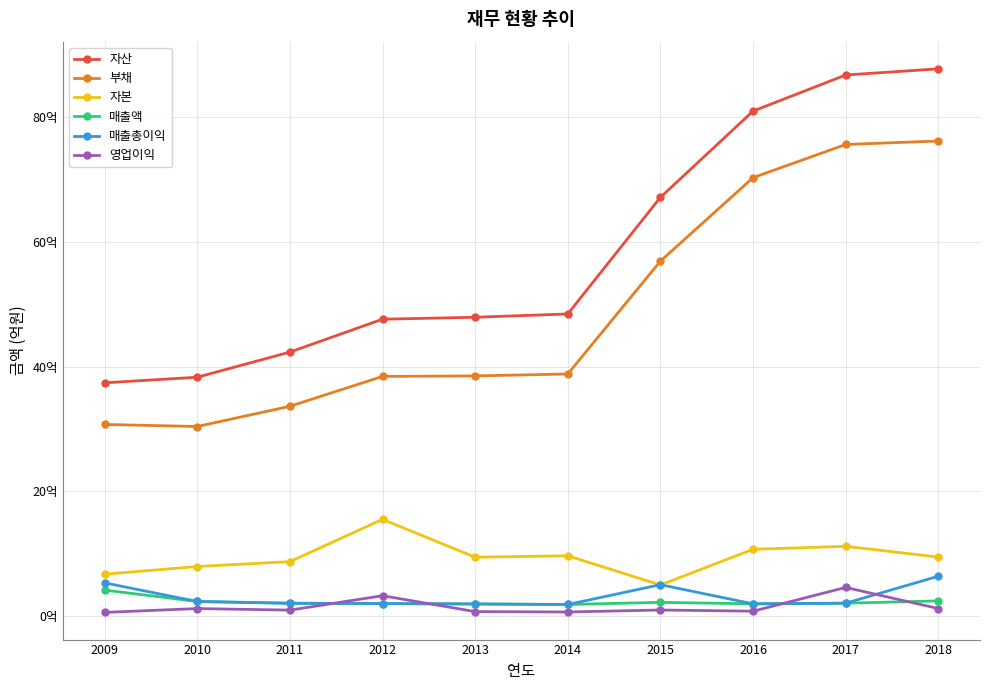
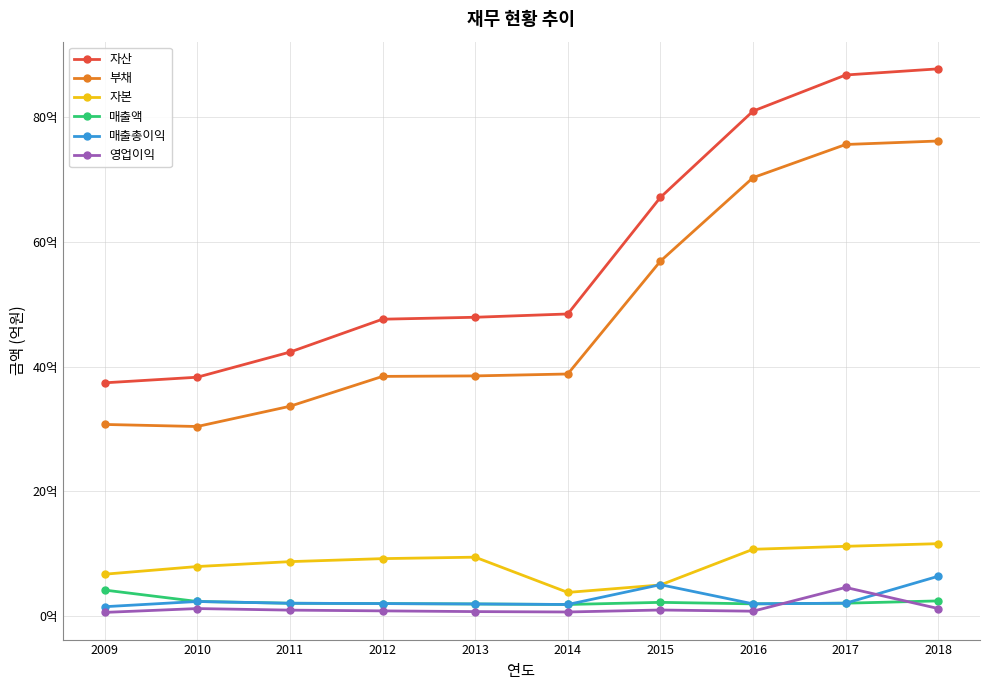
  {
    "자본": {
      "2009": "7억",
      "2010": "8억",
      "2011": "9억",
-     "2012": "15억",
+     "2012": "9억",
      "2013": "9억",
-     "2014": "10억",
+     "2014": "4억",
      "2016": "11억",
      "2017": "11억",
-     "2018": "9억"
+     "2018": "12억"
    },
    "매출액": {
      "2009": "4억",
      "2015": "2억",
      "2018": "2억"
    },
    "매출총이익": {
-     "2009": "5억",
+     "2009": "1억",
      "2018": "6억"
    },
    "영업이익": {
      "2009": "1억",
      "2010": "1억",
      "2011": "1억",
-     "2012": "3억",
+     "2012": "1억",
      "2013": "1억",
      "2014": "1억",
      "2015": "1억",
      "2016": "1억",
      "2017": "5억",
      "2018": "1억"
    }
  }
